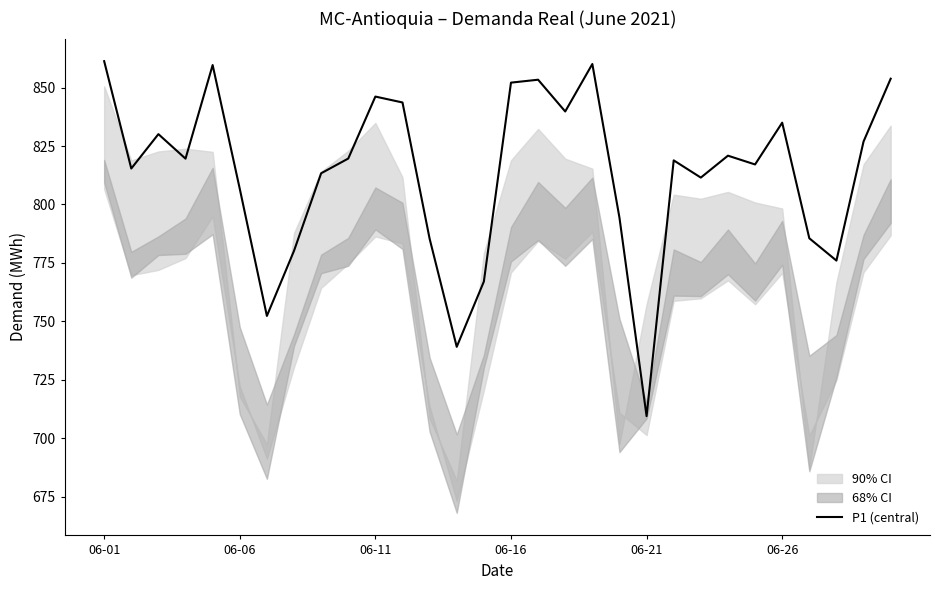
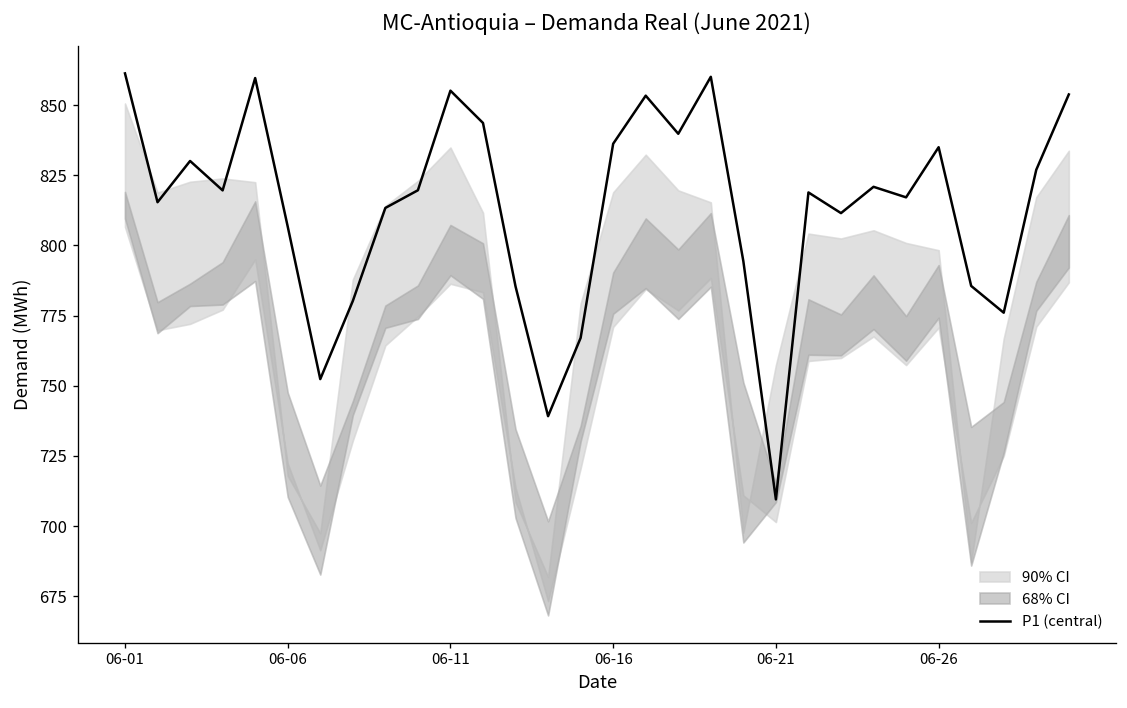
  {
    "P1 (central)": {
      "06-01": 861,
      "06-06": 807,
-     "06-11": 846,
-     "06-16": 852,
+     "06-11": 855,
+     "06-16": 836,
      "06-21": 710,
      "06-26": 835
    }
  }
